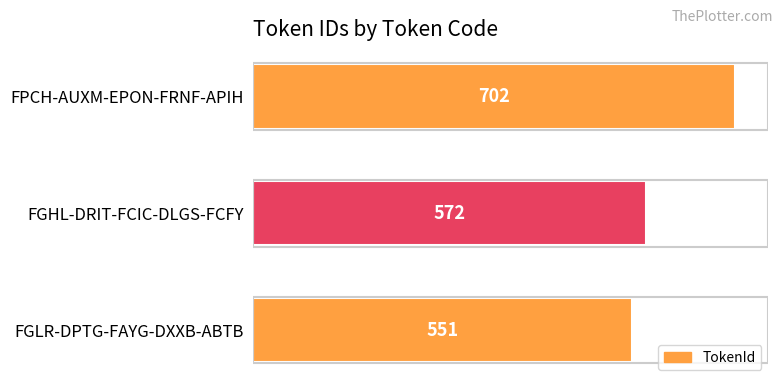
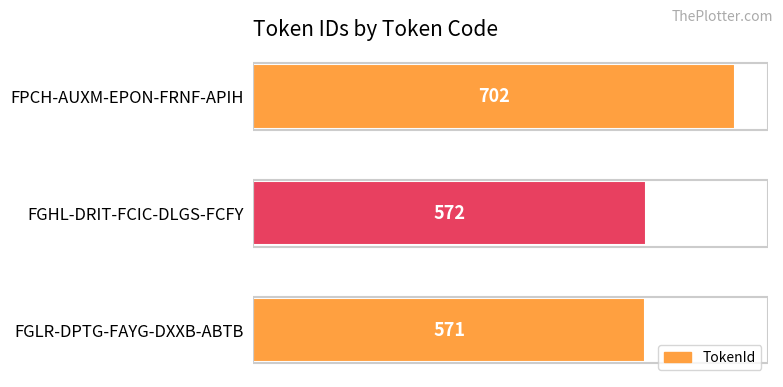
  {
    "FPCH-AUXM-EPON-FRNF-APIH": 702,
    "FGHL-DRIT-FCIC-DLGS-FCFY": 572,
-   "FGLR-DPTG-FAYG-DXXB-ABTB": 551
+   "FGLR-DPTG-FAYG-DXXB-ABTB": 571
  }
